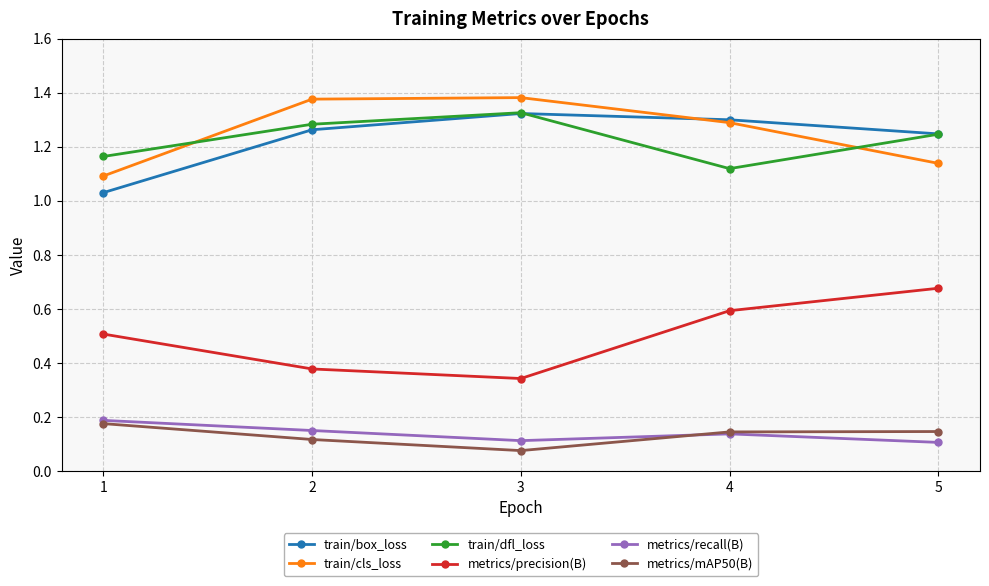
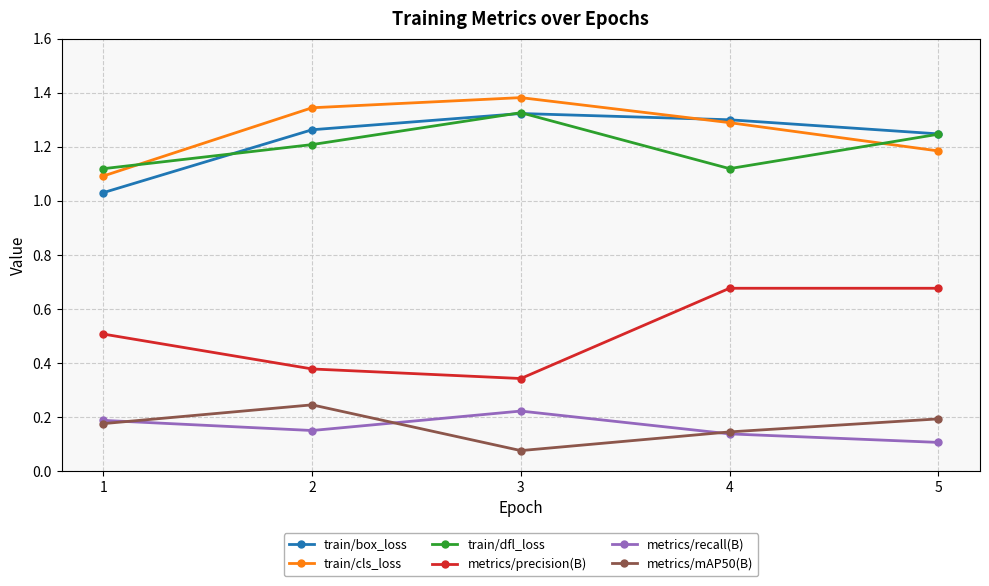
  {
    "train/box_loss": {
      "1": 1.03,
      "2": 1.26,
      "4": 1.30
    },
    "train/cls_loss": {
      "1": 1.09,
-     "2": 1.38,
+     "2": 1.34,
      "3": 1.38,
      "4": 1.29,
-     "5": 1.14
+     "5": 1.18
    },
    "train/dfl_loss": {
-     "1": 1.16,
-     "2": 1.28,
+     "1": 1.12,
+     "2": 1.21,
      "4": 1.12
    },
    "metrics/precision(B)": {
      "1": 0.51,
      "2": 0.38,
      "3": 0.34,
-     "4": 0.59,
+     "4": 0.68,
      "5": 0.68
    },
    "metrics/recall(B)": {
      "1": 0.19,
      "2": 0.15,
-     "3": 0.11,
+     "3": 0.22,
      "5": 0.11
    },
    "metrics/mAP50(B)": {
      "1": 0.18,
-     "2": 0.12,
+     "2": 0.24,
      "3": 0.08,
-     "5": 0.15
+     "5": 0.19
    }
  }
